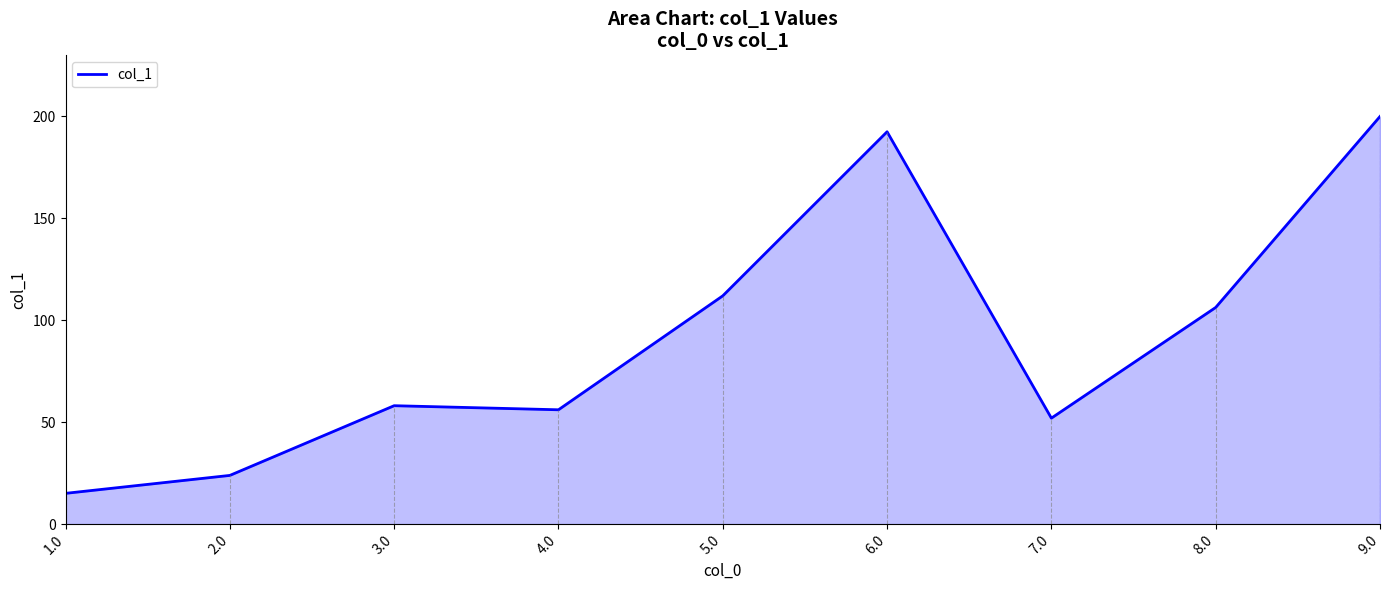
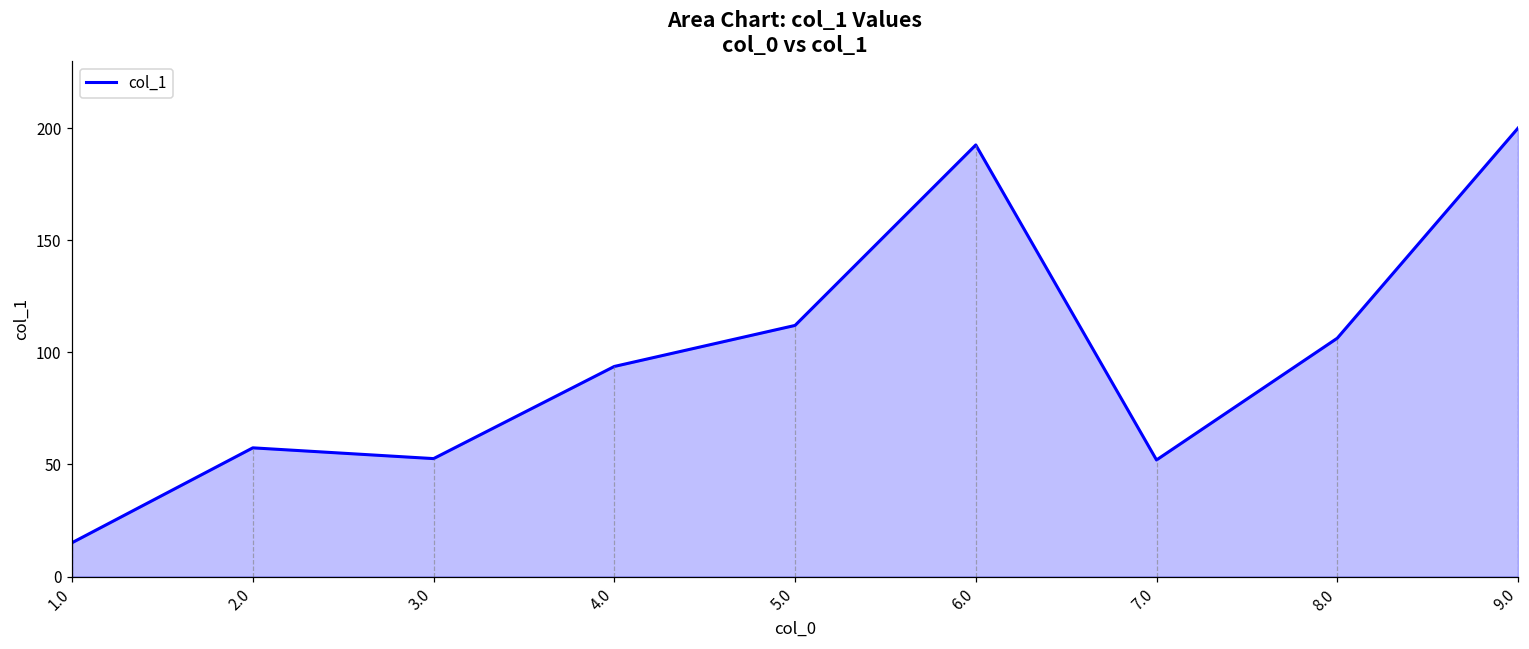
  {
    "col_1": {
-     "2.0": 24,
-     "3.0": 58,
-     "4.0": 56
+     "2.0": 57,
+     "3.0": 53,
+     "4.0": 94
    }
  }
